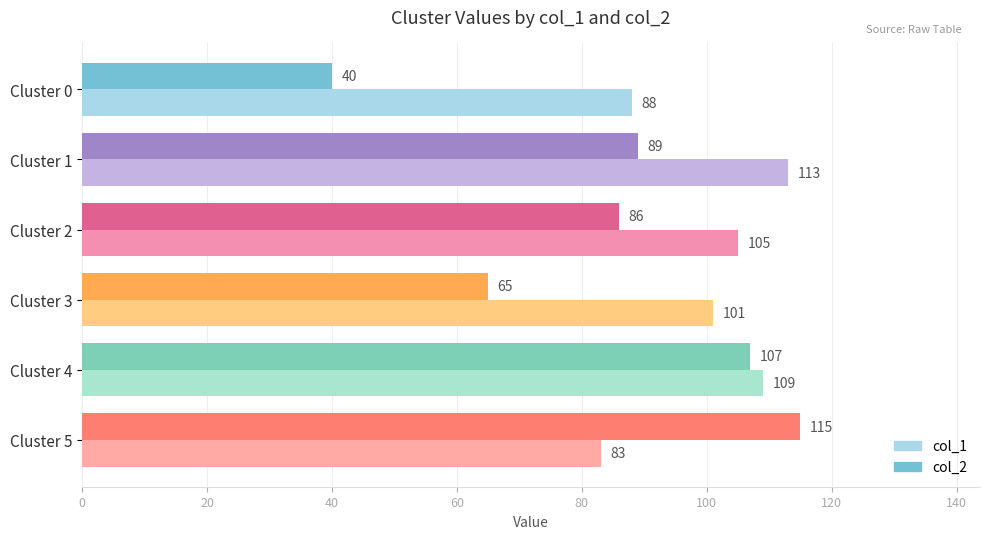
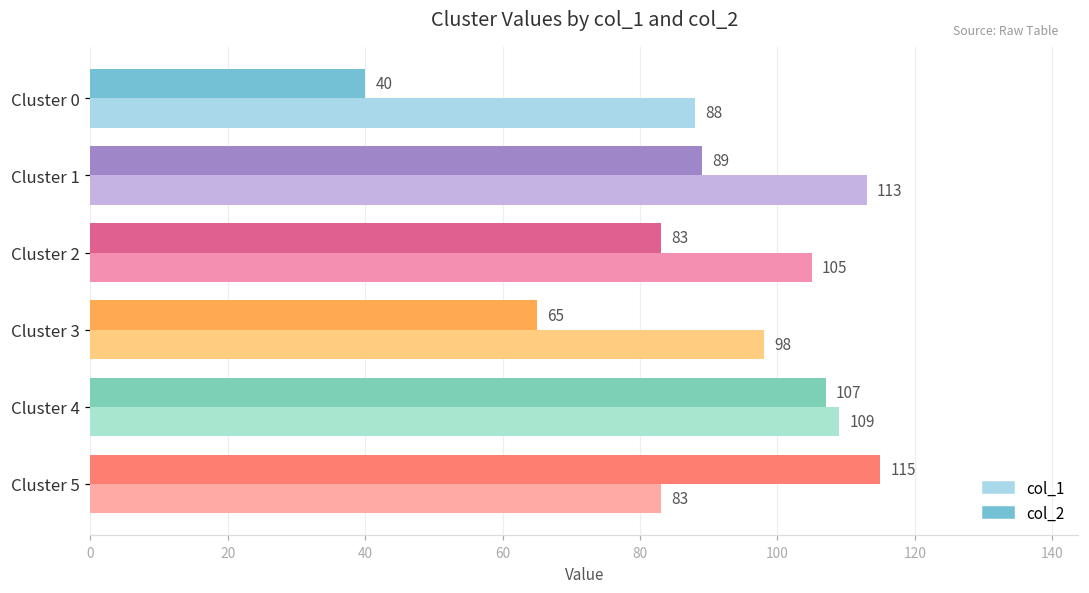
  {
    "col_1": {
      "Cluster 0": 88,
      "Cluster 1": 113,
      "Cluster 2": 105,
-     "Cluster 3": 101,
+     "Cluster 3": 98,
      "Cluster 4": 109,
      "Cluster 5": 83
    },
    "col_2": {
      "Cluster 0": 40,
      "Cluster 1": 89,
-     "Cluster 2": 86,
+     "Cluster 2": 83,
      "Cluster 3": 65,
      "Cluster 4": 107,
      "Cluster 5": 115
    }
  }
